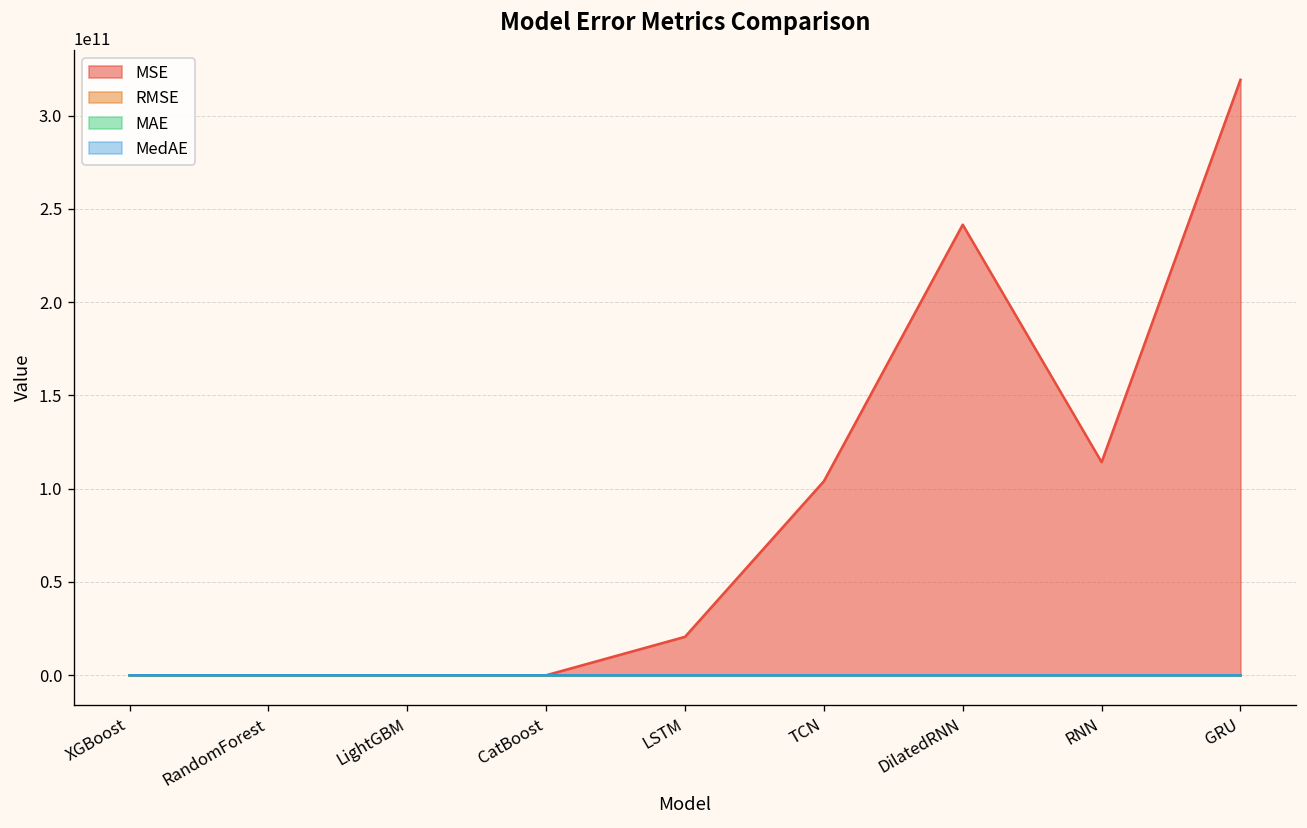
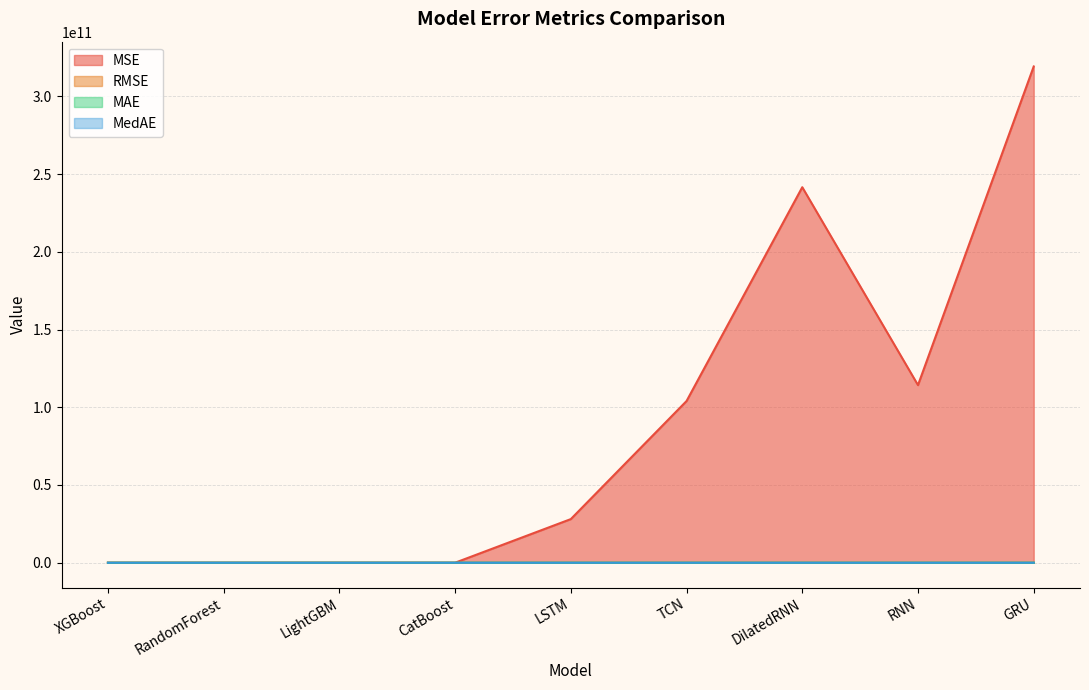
  {
    "MSE": {
-     "LSTM": 21000000000,
+     "LSTM": 28000000000,
      "TCN": 104000000000,
      "DilatedRNN": 242000000000,
      "RNN": 114000000000,
      "GRU": 319000000000
    },
    "MedAE": {
      "LSTM": 0,
      "TCN": 0,
      "DilatedRNN": 0,
      "RNN": 0,
      "GRU": 0
    }
  }
